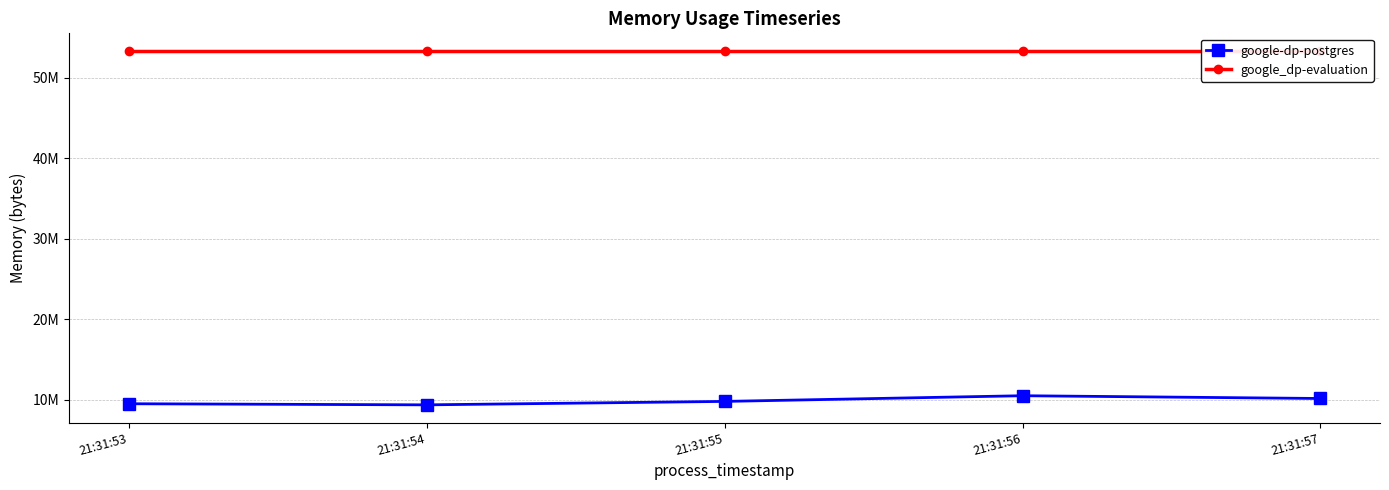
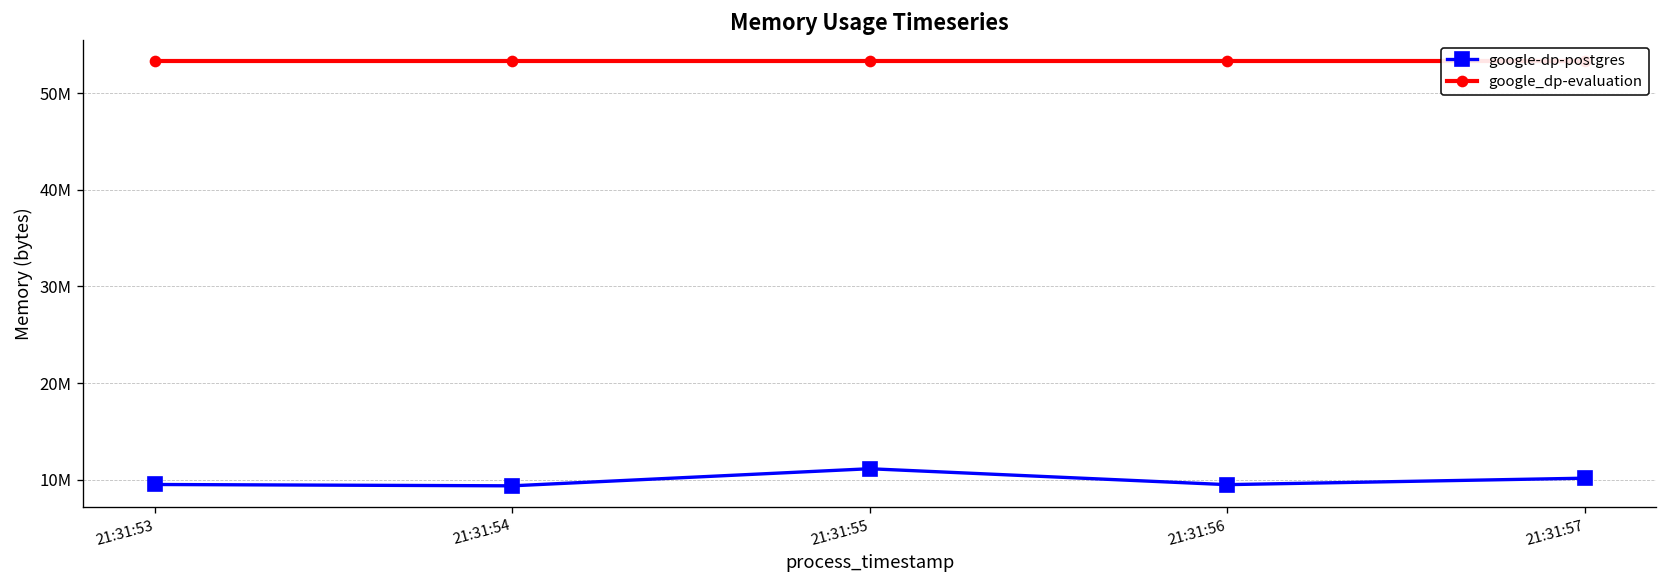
  {
    "google-dp-postgres": {
      "21:31:53": 10000000,
      "21:31:54": 9000000,
-     "21:31:55": 10000000,
-     "21:31:56": 11000000,
+     "21:31:55": 11000000,
+     "21:31:56": 9000000,
      "21:31:57": 10000000
    },
    "google_dp-evaluation": {
      "21:31:53": 53000000,
      "21:31:54": 53000000,
      "21:31:55": 53000000,
      "21:31:56": 53000000
    }
  }
